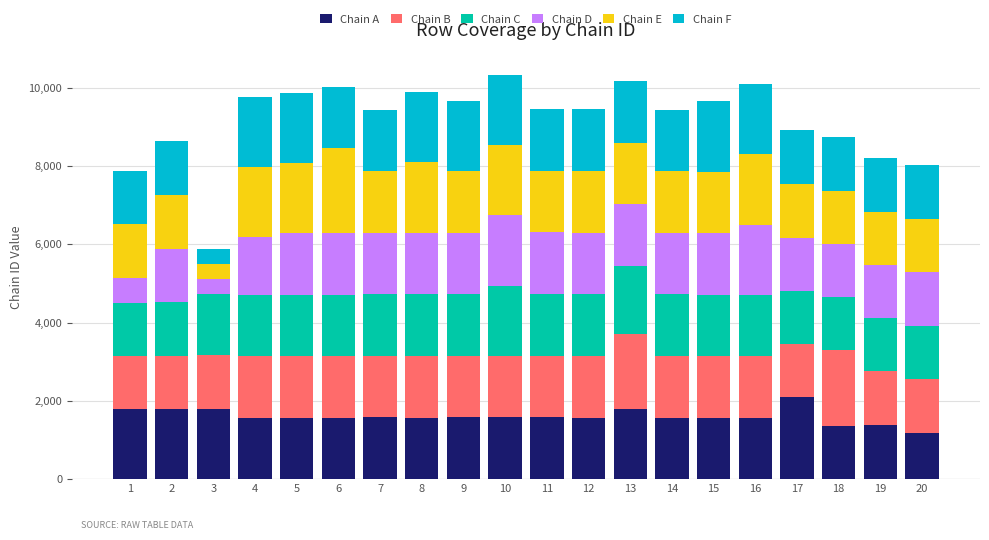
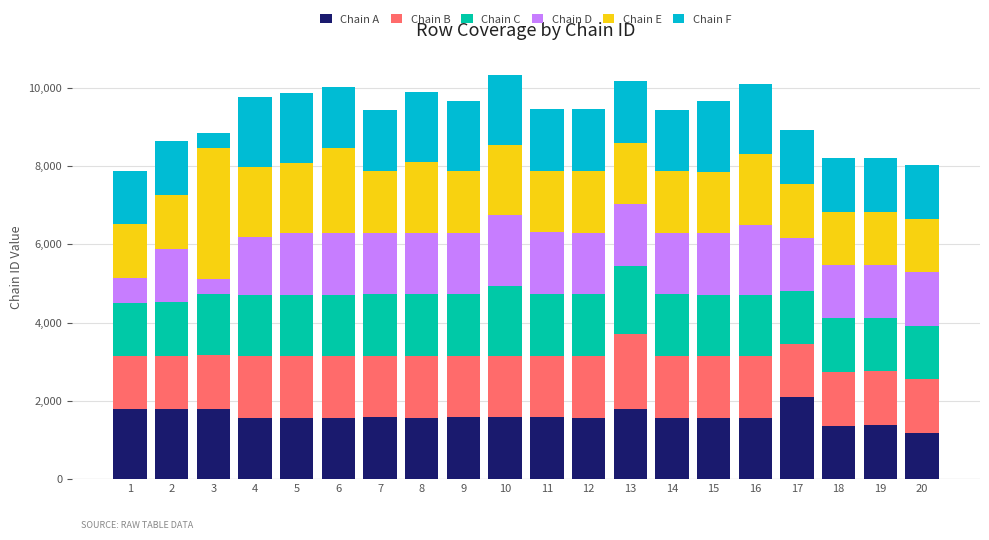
  {
    "Chain A": {
      "1": "1,800",
      "2": "1,800",
      "3": "1,800",
      "4": "1,600",
      "5": "1,600",
      "6": "1,600",
      "7": "1,600",
      "8": "1,600",
      "9": "1,600",
      "10": "1,600",
      "11": "1,600",
      "12": "1,600",
      "13": "1,800",
      "14": "1,600",
      "15": "1,600",
      "16": "1,600",
      "17": "2,100",
      "18": "1,400",
      "19": "1,400",
      "20": "1,200"
    },
    "Chain B": {
      "1": "1,400",
      "2": "1,400",
      "3": "1,400",
      "4": "1,600",
      "5": "1,600",
      "6": "1,600",
      "7": "1,600",
      "8": "1,600",
      "9": "1,600",
      "10": "1,600",
      "11": "1,600",
      "12": "1,600",
      "13": "1,900",
      "14": "1,600",
      "15": "1,600",
      "16": "1,600",
      "17": "1,400",
-     "18": "1,900",
+     "18": "1,400",
      "19": "1,400",
      "20": "1,400"
    },
    "Chain D": {
      "1": "600",
      "2": "1,400",
      "3": "400",
      "4": "1,500",
      "5": "1,600",
      "6": "1,600",
      "7": "1,600",
      "8": "1,600",
      "9": "1,600",
      "10": "1,800",
      "11": "1,600",
      "12": "1,600",
      "13": "1,600",
      "14": "1,600",
      "15": "1,600",
      "16": "1,800",
      "17": "1,400",
      "18": "1,400",
      "19": "1,400",
      "20": "1,400"
    },
    "Chain E": {
      "1": "1,400",
      "2": "1,400",
-     "3": "400",
+     "3": "3,300",
      "4": "1,800",
      "5": "1,800",
      "6": "2,200",
      "7": "1,600",
      "8": "1,800",
      "9": "1,600",
      "10": "1,800",
      "11": "1,600",
      "12": "1,600",
      "13": "1,600",
      "14": "1,600",
      "15": "1,600",
      "16": "1,800",
      "17": "1,400",
      "18": "1,400",
      "19": "1,400",
      "20": "1,400"
    }
  }
